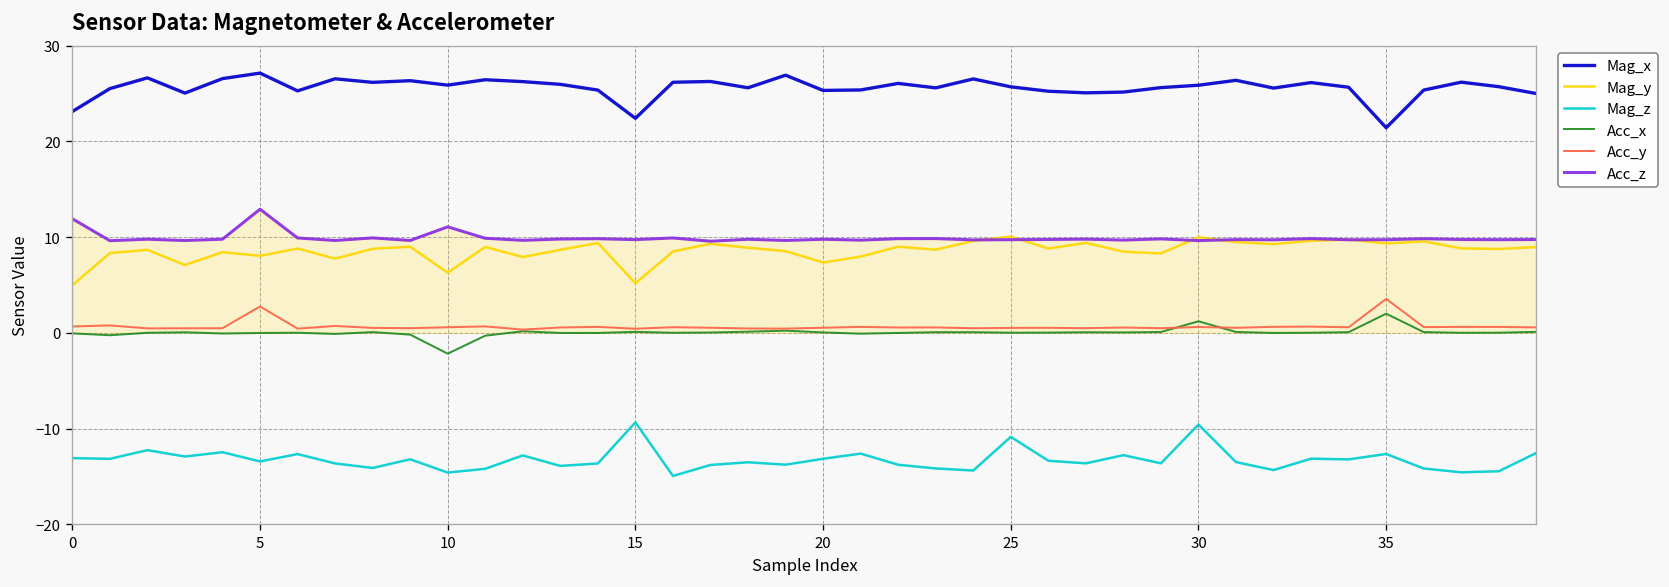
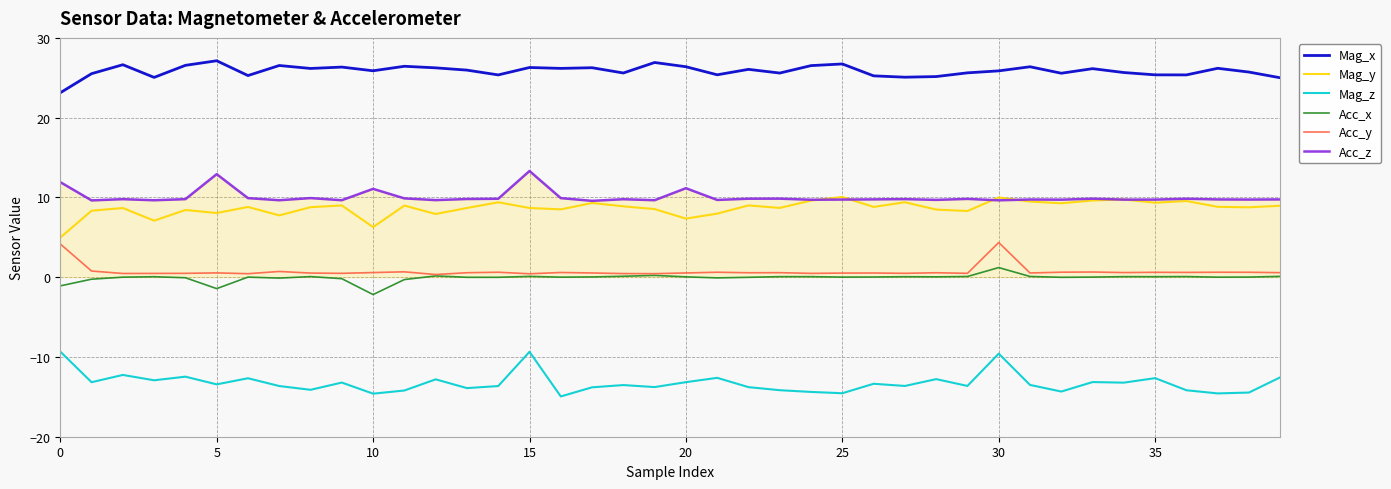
  {
    "Mag_x": {
      "0": 23,
      "5": 27,
      "10": 26,
-     "15": 22,
-     "20": 25,
-     "25": 26,
+     "15": 26,
+     "20": 26,
+     "25": 27,
      "30": 26,
-     "35": 21
+     "35": 25
    },
    "Mag_y": {
      "0": 5,
      "5": 8,
      "10": 6,
-     "15": 5,
+     "15": 9,
      "20": 7,
      "25": 10,
      "30": 10,
      "35": 9
    },
    "Mag_z": {
-     "0": -13,
+     "0": -9,
      "5": -13,
      "10": -15,
      "15": -9,
      "20": -13,
-     "25": -11,
+     "25": -15,
      "30": -10,
      "35": -13
    },
    "Acc_x": {
-     "0": 0,
-     "5": 0,
+     "0": -1,
+     "5": -1,
      "10": -2,
      "15": 0,
      "20": 0,
      "25": 0,
      "30": 1,
-     "35": 2
+     "35": 0
    },
    "Acc_y": {
-     "0": 1,
-     "5": 3,
+     "0": 4,
+     "5": 1,
      "10": 1,
      "15": 0,
      "20": 1,
      "25": 1,
-     "30": 1,
-     "35": 4
+     "30": 4,
+     "35": 1
    },
    "Acc_z": {
      "0": 12,
      "5": 13,
      "10": 11,
-     "15": 10,
-     "20": 10,
+     "15": 13,
+     "20": 11,
      "25": 10,
      "30": 10,
      "35": 10
    }
  }
